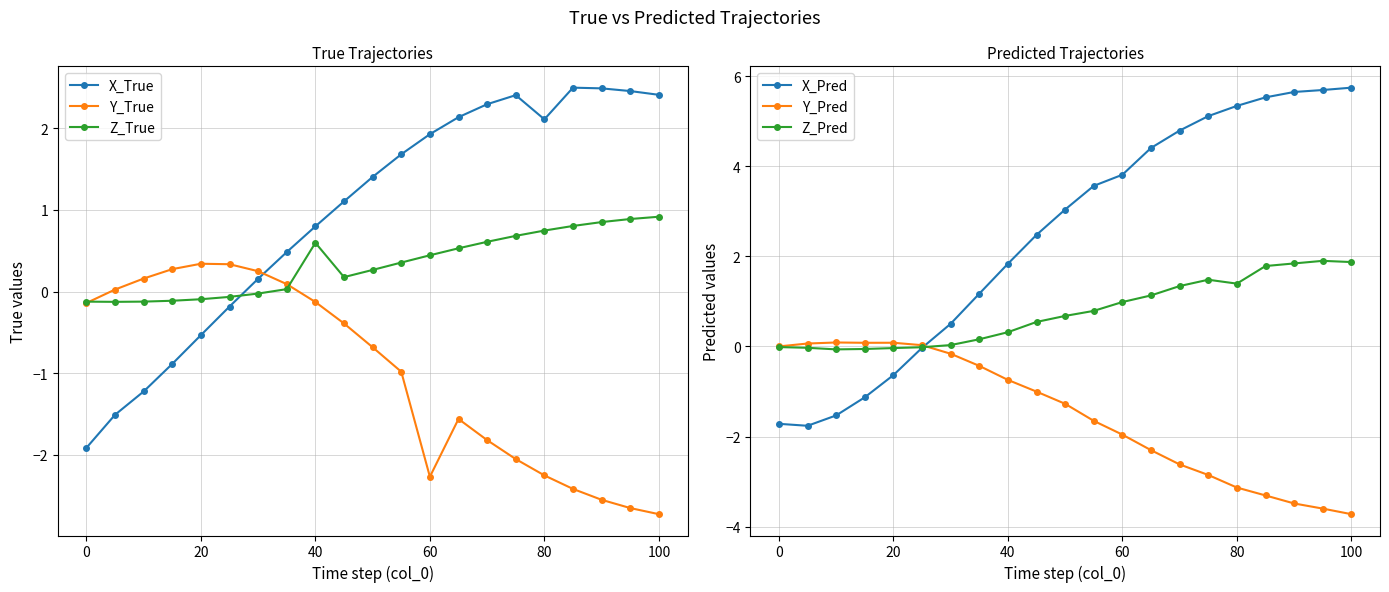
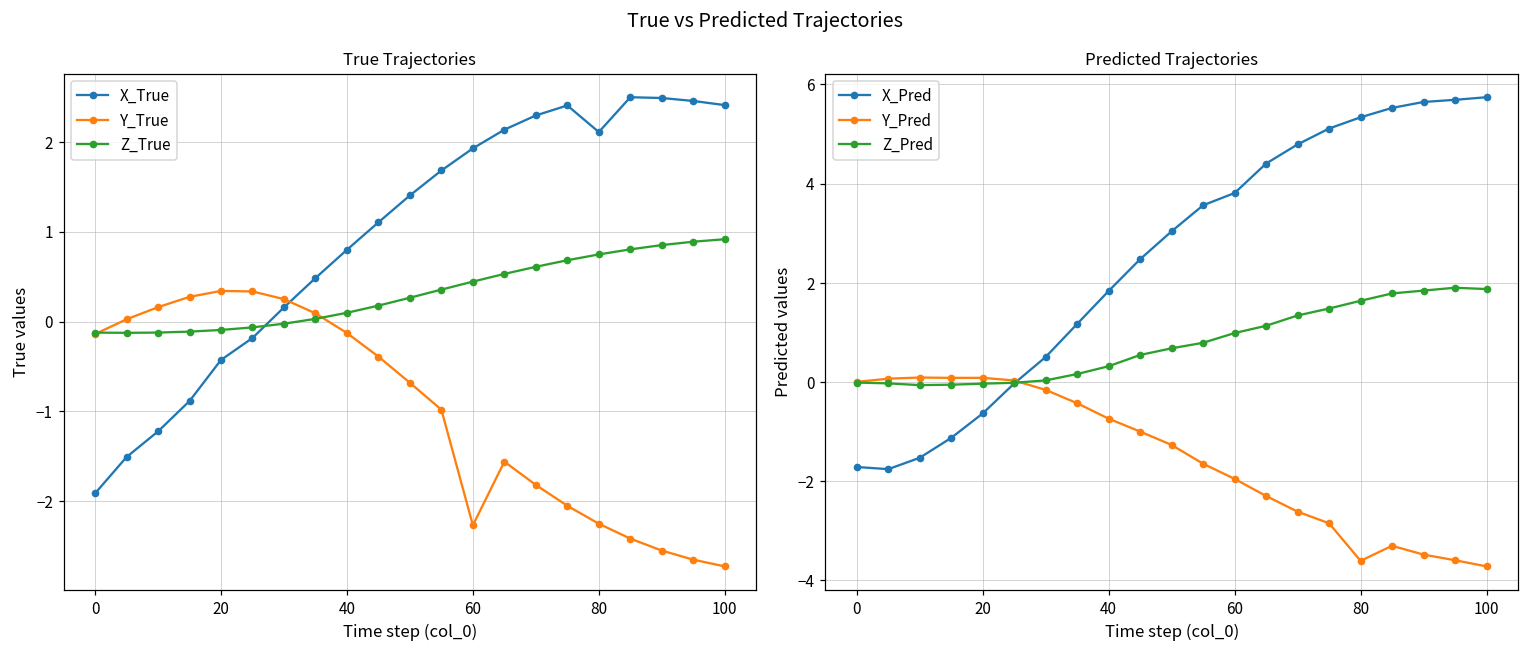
  {
    "True Trajectories": {
      "X_True": {
        "0": -1.9,
-       "20": -0.5,
+       "20": -0.4,
        "40": 0.8,
        "60": 1.9,
        "80": 2.1,
        "100": 2.4
      },
      "Y_True": {
        "20": 0.3,
        "40": -0.1,
        "60": -2.3,
        "80": -2.3,
        "100": -2.7
      },
      "Z_True": {
        "20": -0.1,
-       "40": 0.6,
+       "40": 0.1,
        "60": 0.4,
        "80": 0.7,
        "100": 0.9
      }
    },
    "Predicted Trajectories": {
      "X_Pred": {
        "0": -1.7,
        "20": -0.6,
        "40": 1.8,
        "60": 3.8,
        "80": 5.3,
        "100": 5.7
      },
      "Y_Pred": {
        "20": 0.1,
        "40": -0.7,
        "60": -2.0,
-       "80": -3.1,
+       "80": -3.6,
        "100": -3.7
      },
      "Z_Pred": {
        "20": 0.0,
        "40": 0.3,
        "60": 1.0,
-       "80": 1.4,
+       "80": 1.6,
        "100": 1.9
      }
    }
  }
